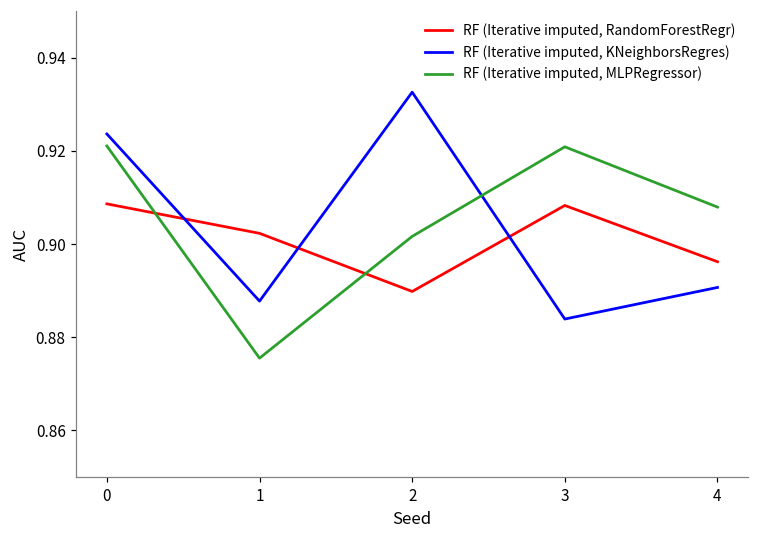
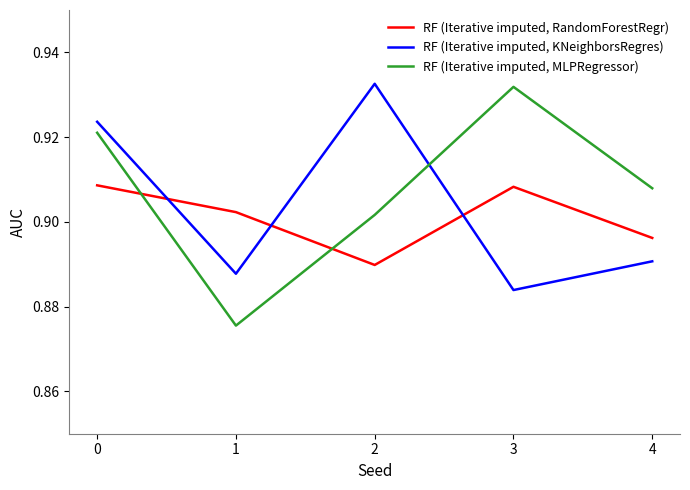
  {
    "RF (Iterative imputed, RandomForestRegr)": {
      "0": 0.909,
      "1": 0.902,
      "2": 0.890,
      "3": 0.908,
      "4": 0.896
    },
    "RF (Iterative imputed, KNeighborsRegres)": {
      "0": 0.924,
      "1": 0.888,
      "2": 0.933,
      "3": 0.884,
      "4": 0.891
    },
    "RF (Iterative imputed, MLPRegressor)": {
      "0": 0.921,
      "1": 0.876,
      "2": 0.902,
-     "3": 0.921,
+     "3": 0.932,
      "4": 0.908
    }
  }
